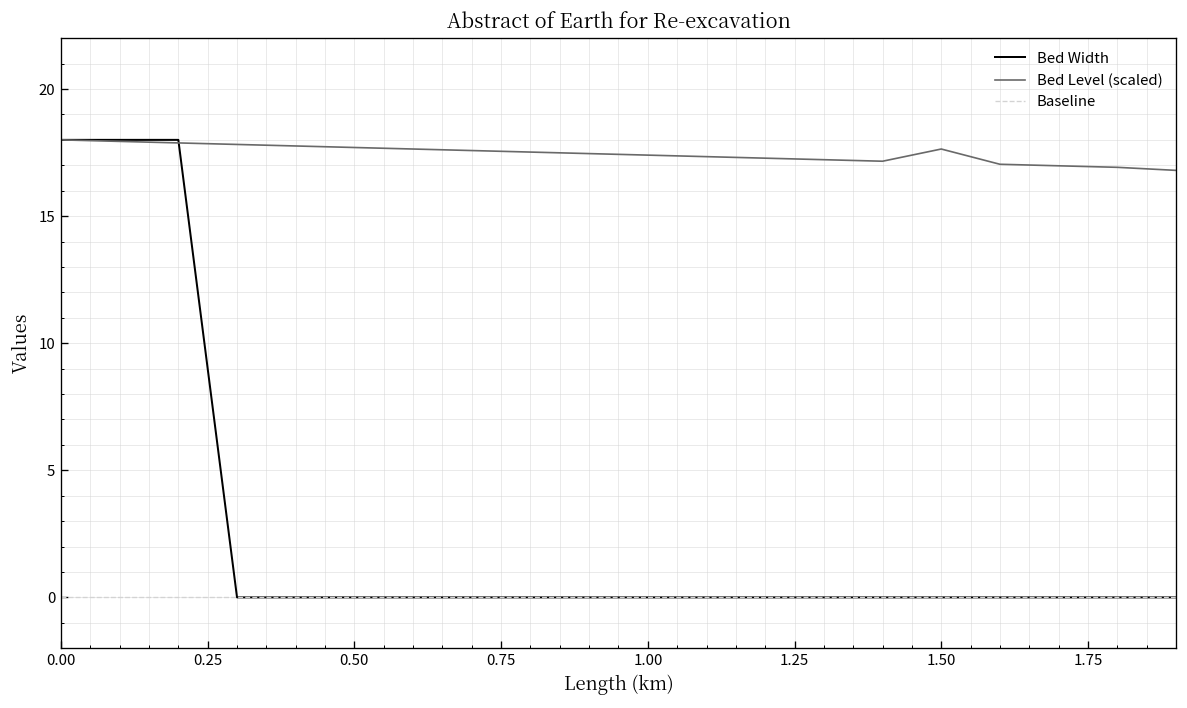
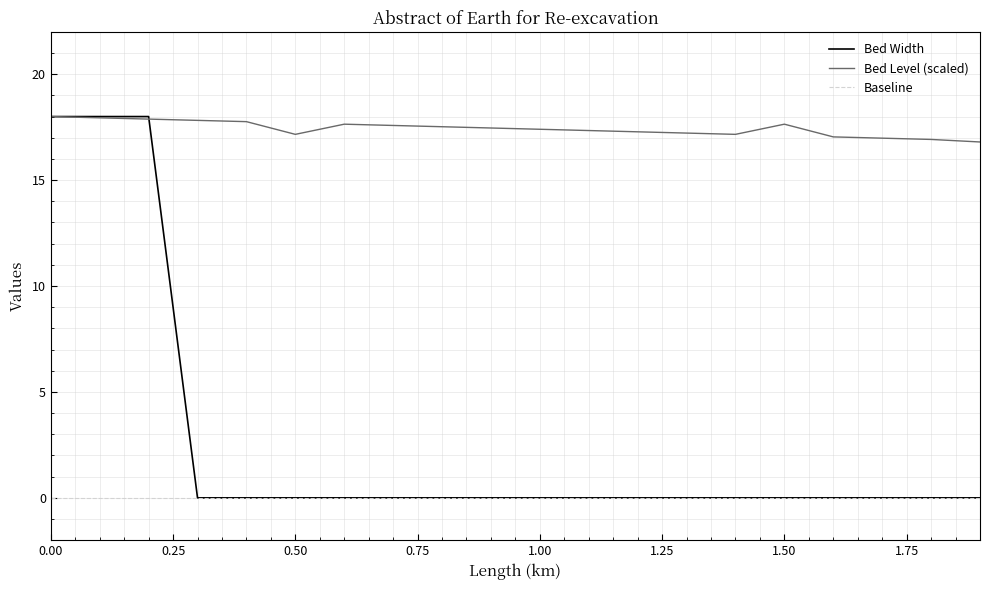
  {
    "Bed Level (scaled)": {
-     "0.50": 17.7,
+     "0.50": 17.2,
      "1.00": 17.4,
      "1.50": 17.6
    },
    "Baseline": {
      "0.00": 0.0
    }
  }
